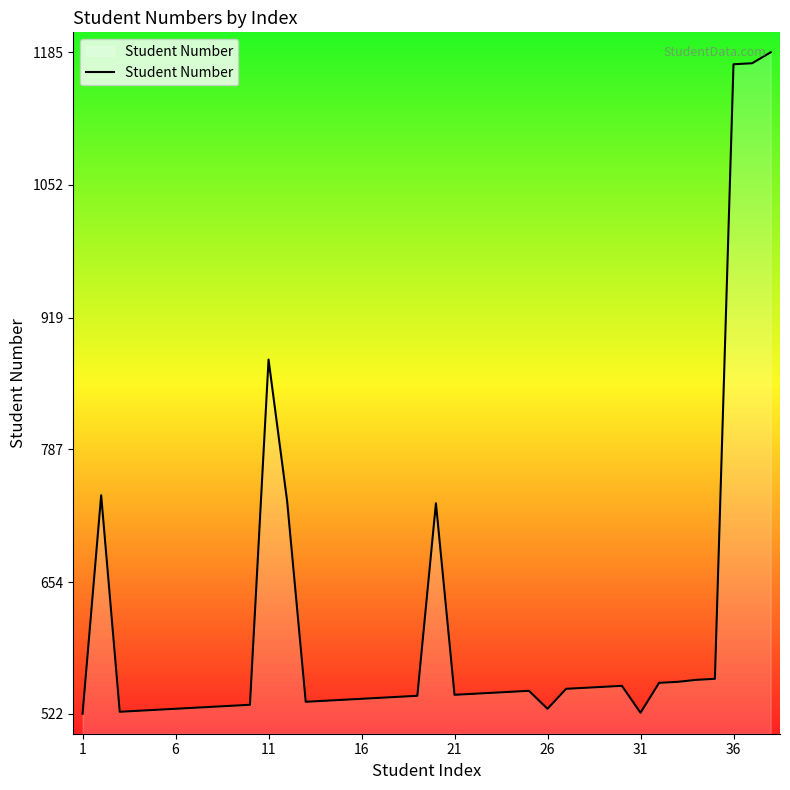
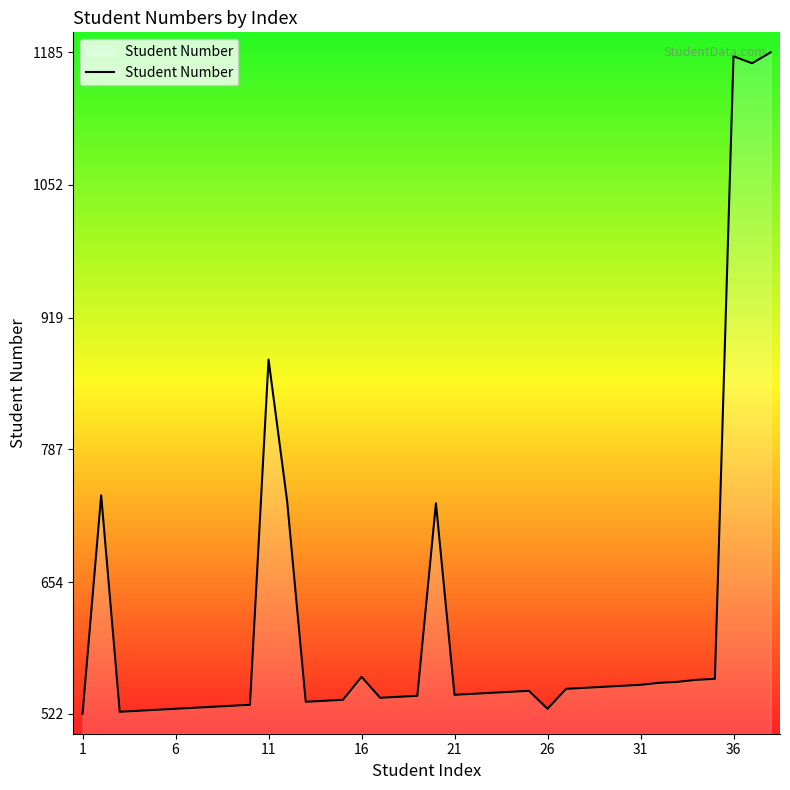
  {
    "1": 520,
    "6": 530,
    "11": 880,
-   "16": 540,
+   "16": 560,
    "21": 540,
    "26": 530,
-   "31": 520,
-   "36": 1170
+   "31": 550,
+   "36": 1180
  }
